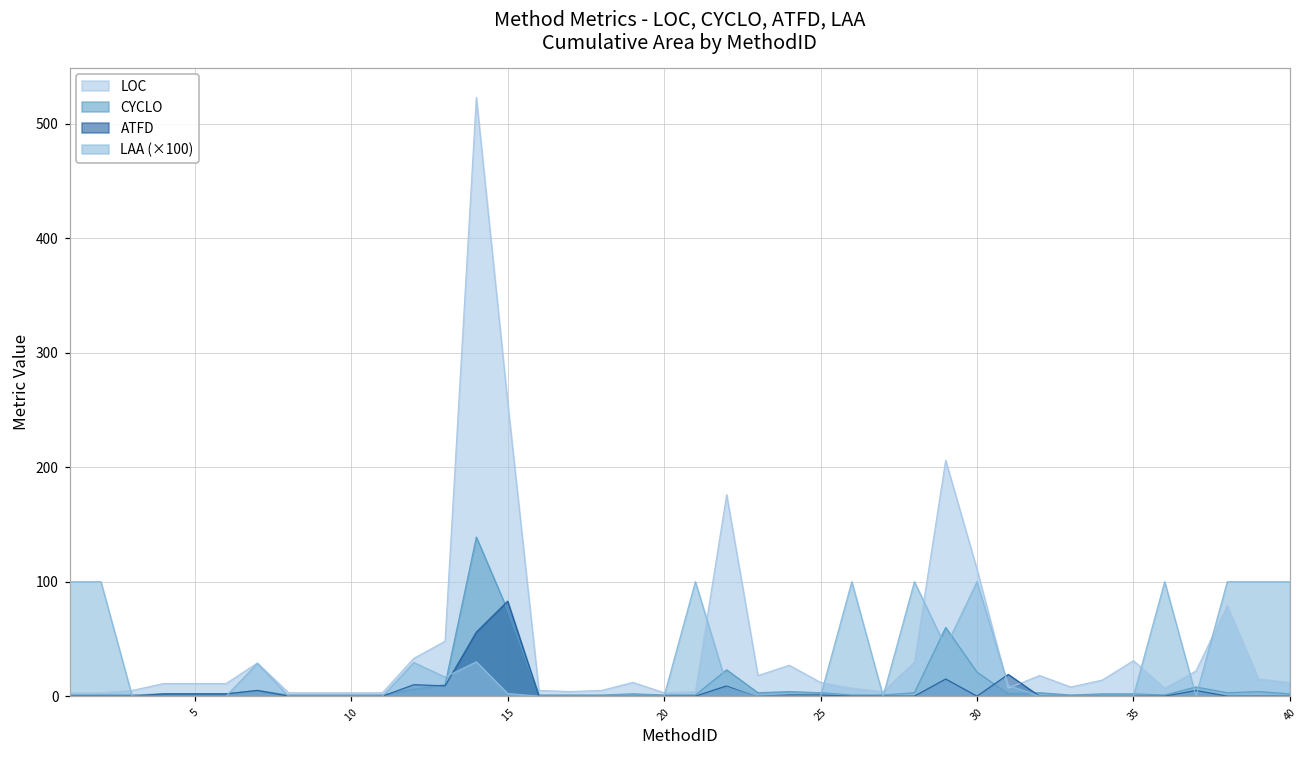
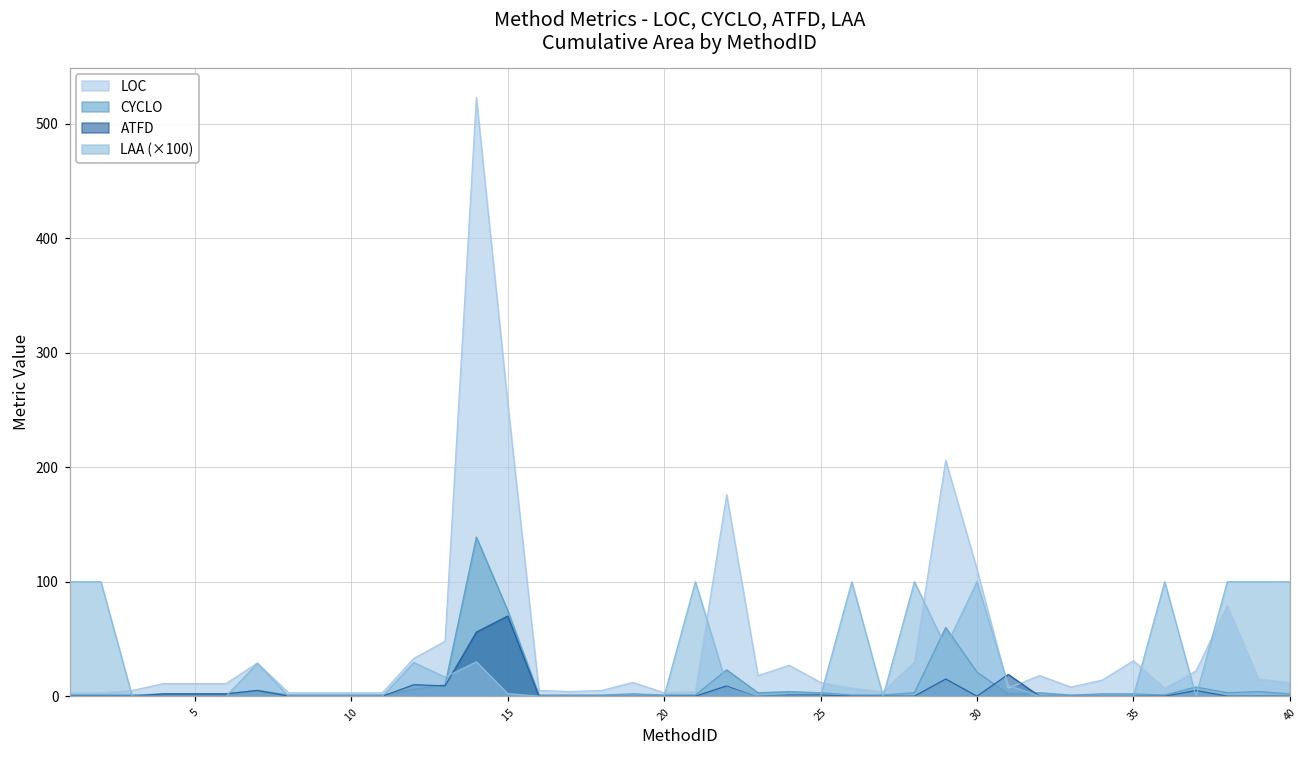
  {
    "ATFD": {
-     "15": 83,
+     "15": 70,
      "30": 0
    }
  }
